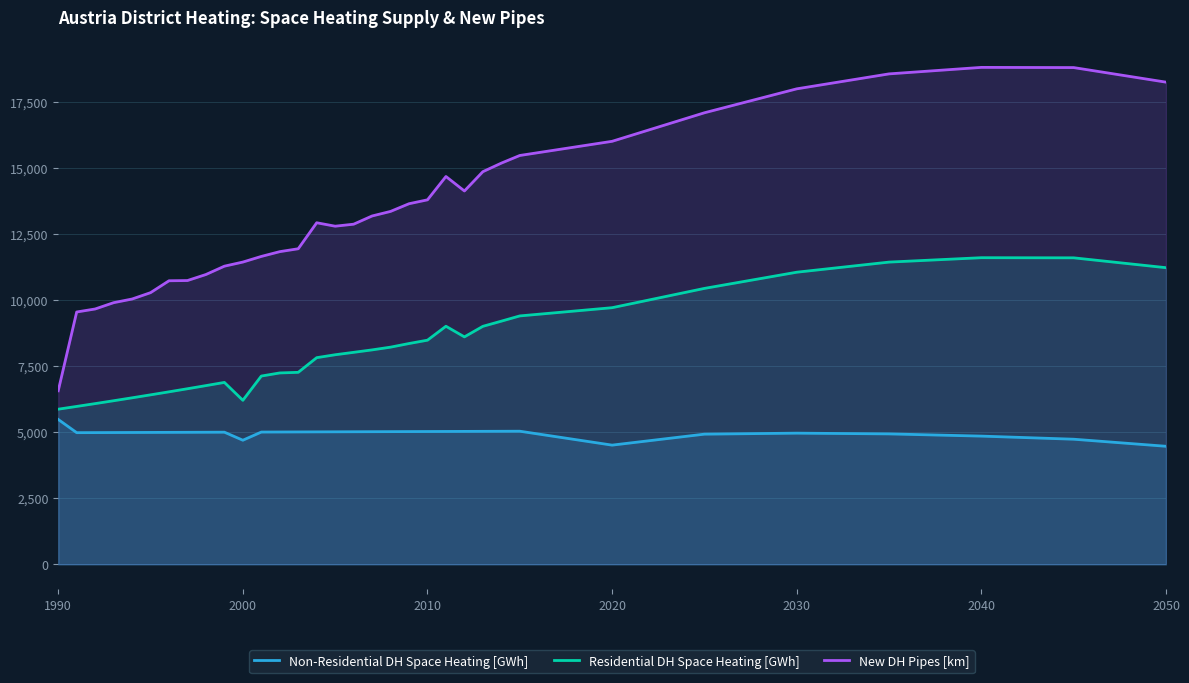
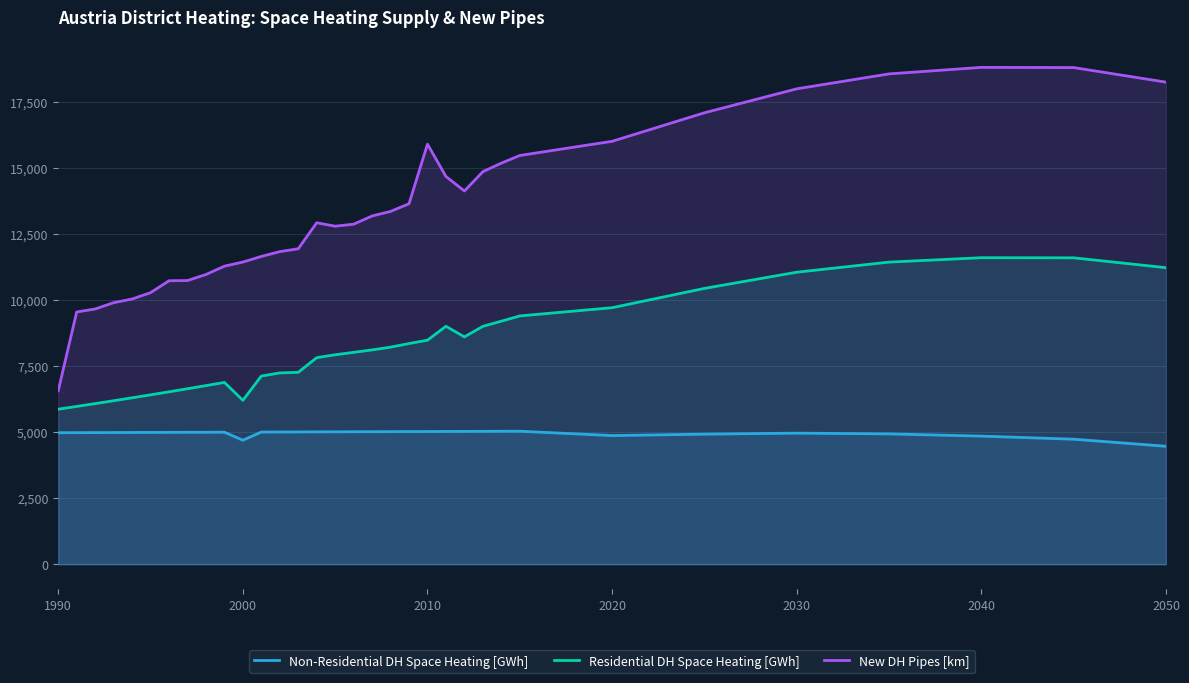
  {
    "Non-Residential DH Space Heating [GWh]": {
-     "1990": "5,500",
+     "1990": "5,000",
      "2000": "4,700",
      "2010": "5,000",
-     "2020": "4,500",
+     "2020": "4,900",
      "2030": "5,000",
      "2040": "4,900",
      "2050": "4,500"
    },
    "Residential DH Space Heating [GWh]": {
      "1990": "5,900",
      "2000": "6,200",
      "2010": "8,500",
      "2020": "9,700",
      "2030": "11,100",
      "2040": "11,600",
      "2050": "11,200"
    },
    "New DH Pipes [km]": {
      "1990": "6,600",
      "2000": "11,400",
-     "2010": "13,800",
+     "2010": "15,900",
      "2020": "16,000",
      "2030": "18,000",
      "2040": "18,800",
      "2050": "18,200"
    }
  }
